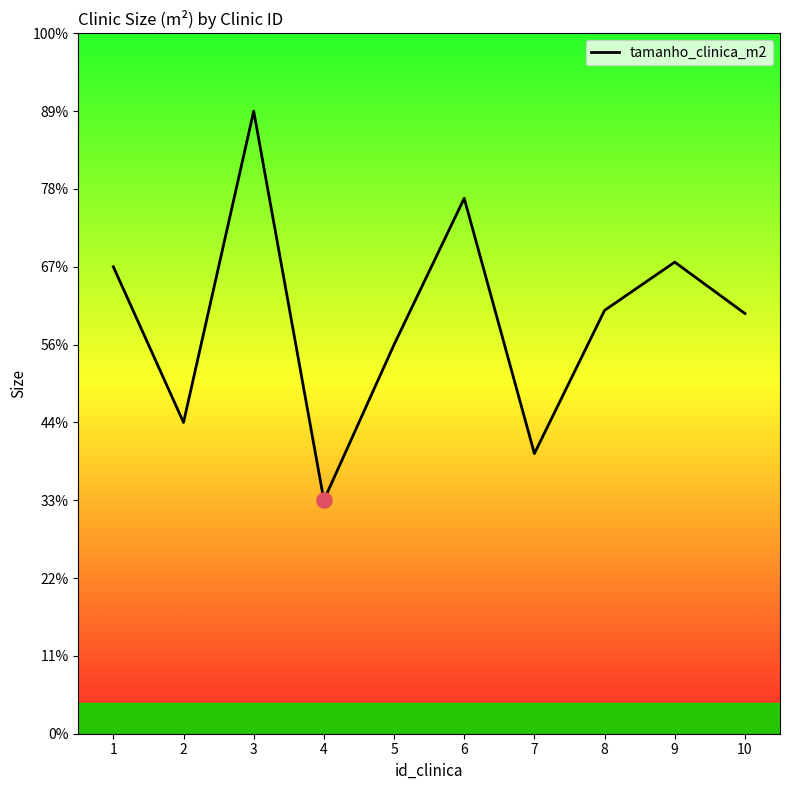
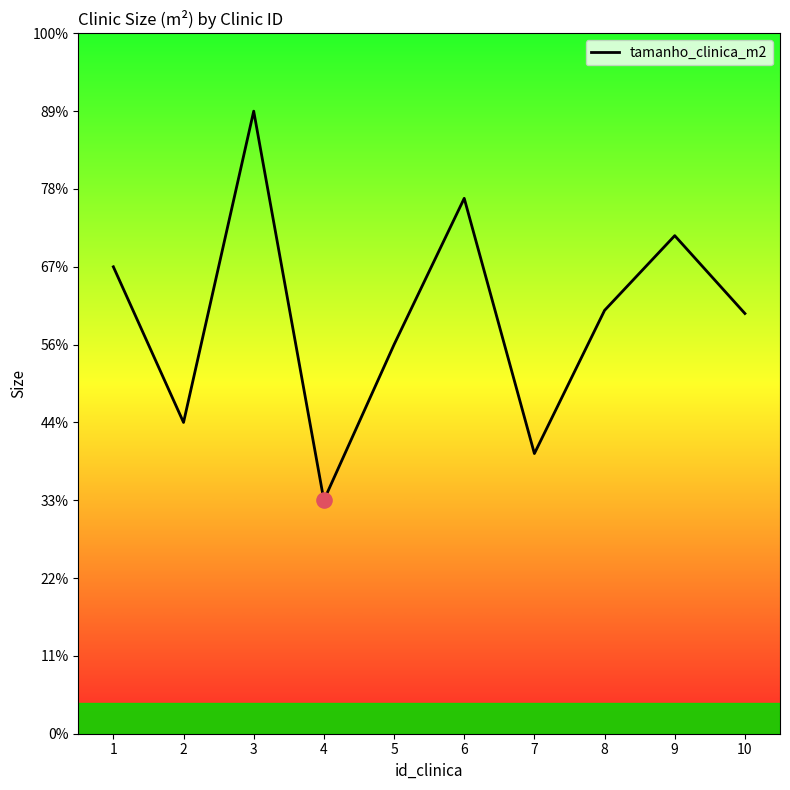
  {
    "tamanho_clinica_m2": {
      "1": "67%",
      "2": "44%",
      "3": "89%",
      "5": "56%",
      "6": "76%",
      "7": "40%",
      "8": "60%",
-     "9": "67%",
+     "9": "71%",
      "10": "60%"
    }
  }
